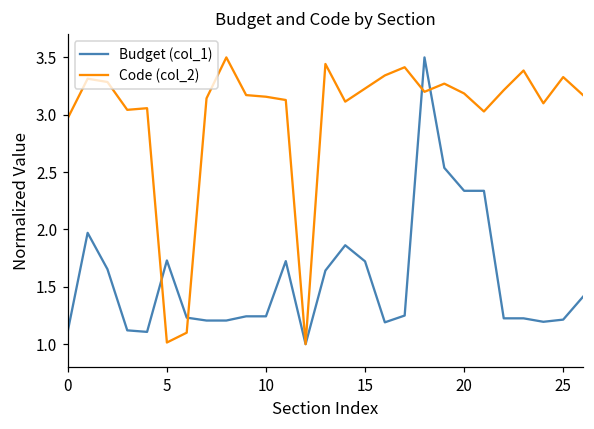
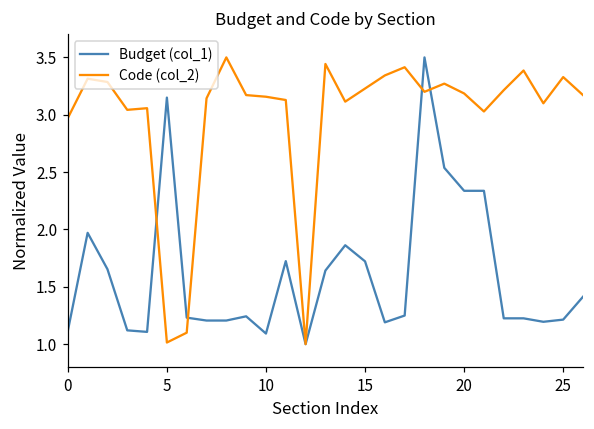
  {
    "Budget (col_1)": {
      "0": 1.12,
-     "5": 1.73,
-     "10": 1.24,
+     "5": 3.15,
+     "10": 1.09,
      "15": 1.72,
      "20": 2.34,
      "25": 1.21
    },
    "Code (col_2)": {
      "0": 2.97,
      "5": 1.01,
      "10": 3.16,
      "15": 3.23,
      "20": 3.19,
      "25": 3.33
    }
  }
